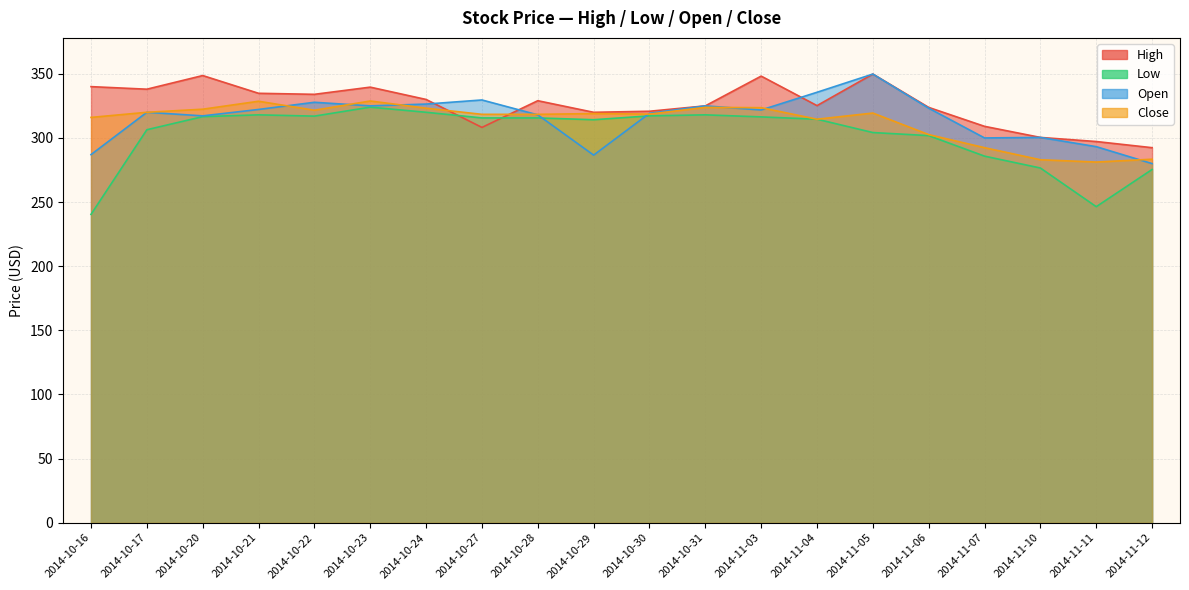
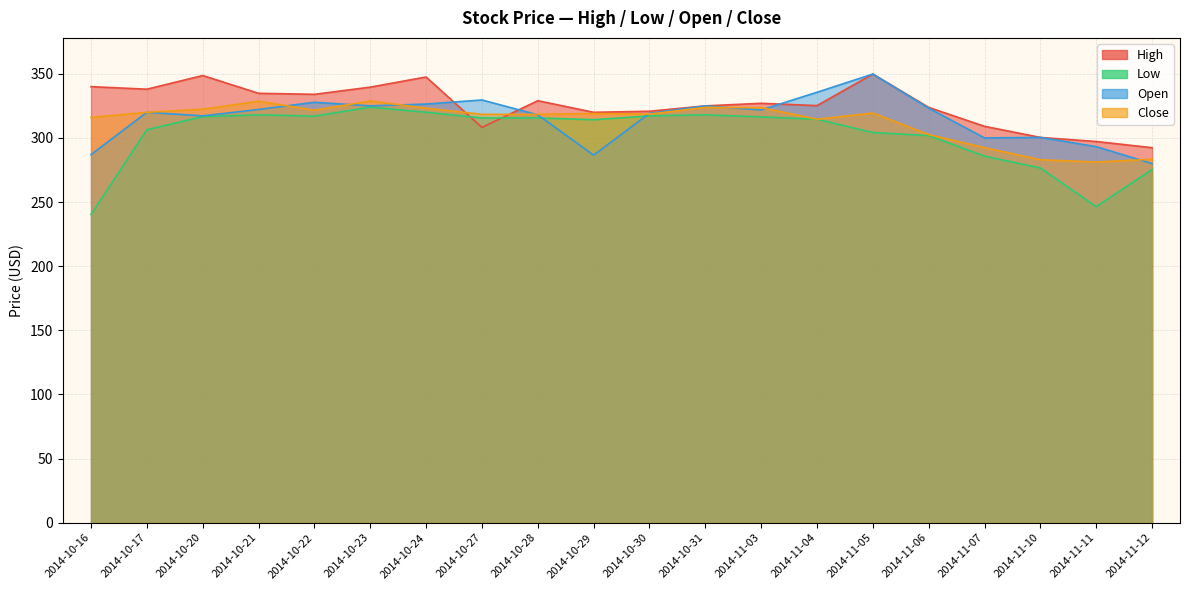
  {
    "High": {
      "2014-10-16": 340,
      "2014-10-17": 338,
      "2014-10-20": 349,
      "2014-10-21": 335,
      "2014-10-22": 334,
      "2014-10-23": 340,
-     "2014-10-24": 330,
+     "2014-10-24": 348,
      "2014-10-27": 308,
      "2014-10-28": 329,
-     "2014-11-03": 348,
+     "2014-11-03": 327,
      "2014-11-04": 325,
      "2014-11-07": 309,
      "2014-11-11": 297,
      "2014-11-12": 292
    },
    "Low": {
      "2014-10-16": 240,
      "2014-10-17": 306,
      "2014-10-21": 318,
      "2014-10-22": 317,
      "2014-10-24": 320,
      "2014-10-27": 316,
      "2014-10-28": 316,
      "2014-10-29": 314,
      "2014-10-31": 318,
      "2014-11-03": 316,
      "2014-11-05": 304,
      "2014-11-07": 286,
      "2014-11-10": 277,
      "2014-11-11": 246,
      "2014-11-12": 275
    },
    "Open": {
      "2014-10-16": 287,
      "2014-10-21": 322,
      "2014-10-22": 328,
      "2014-10-24": 326,
      "2014-10-27": 330,
      "2014-10-29": 287,
      "2014-11-04": 336,
      "2014-11-07": 300,
      "2014-11-11": 293,
      "2014-11-12": 280
    },
    "Close": {
      "2014-10-16": 316,
      "2014-10-20": 322,
      "2014-10-21": 329,
      "2014-10-22": 322,
      "2014-10-23": 329,
      "2014-10-24": 323,
      "2014-10-27": 318,
      "2014-11-05": 319,
      "2014-11-07": 292,
      "2014-11-10": 283,
      "2014-11-11": 281,
      "2014-11-12": 283
    }
  }
